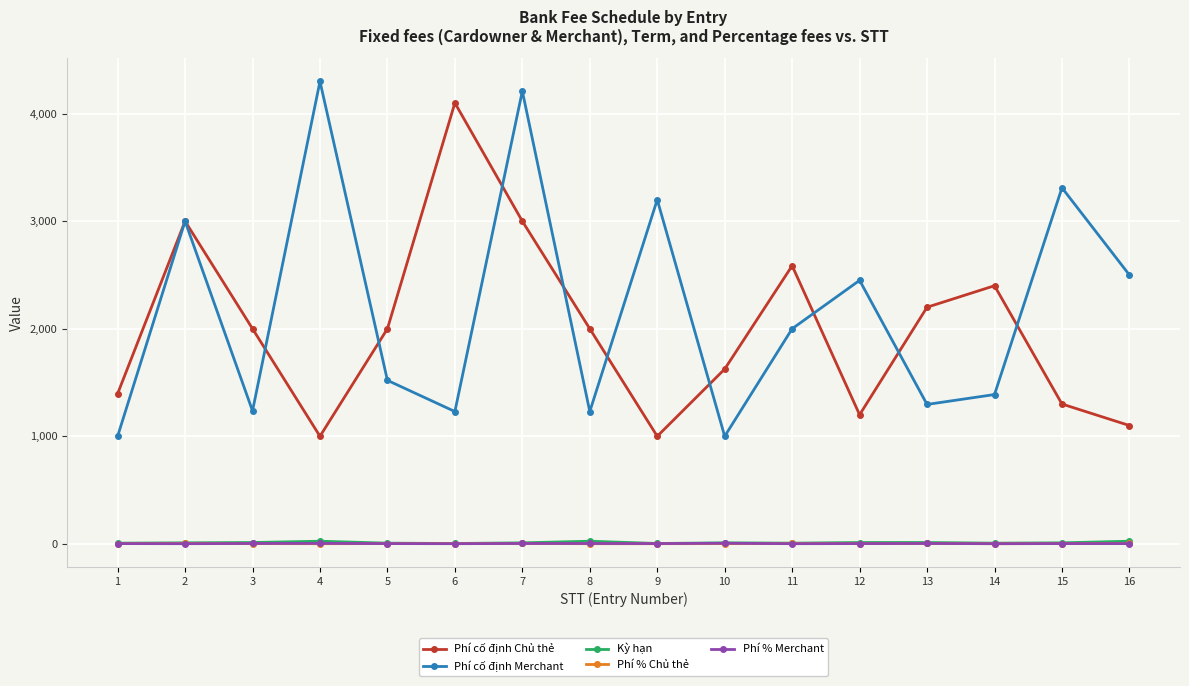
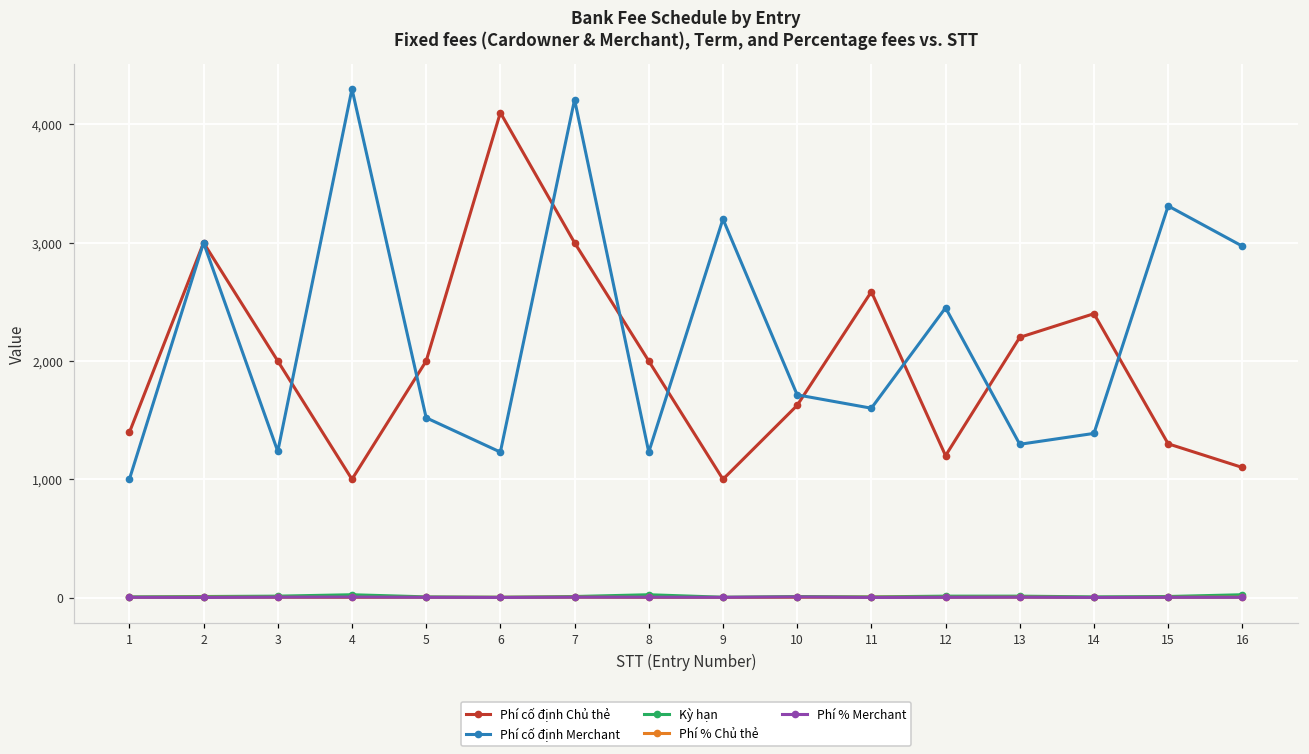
  {
    "Phí cố định Chủ thẻ": {
      "1": "1,400",
      "3": "2,000",
      "4": "1,000",
      "5": "2,000",
      "6": "4,100",
      "7": "3,000",
      "8": "2,000",
      "9": "1,000",
      "10": "1,630",
      "11": "2,590",
      "12": "1,200",
      "13": "2,200",
      "14": "2,400",
      "15": "1,300",
      "16": "1,100"
    },
    "Phí cố định Merchant": {
      "1": "1,000",
      "3": "1,240",
      "4": "4,300",
      "5": "1,520",
      "6": "1,230",
      "7": "4,210",
      "8": "1,230",
      "9": "3,200",
-     "10": "1,000",
-     "11": "2,000",
+     "10": "1,710",
+     "11": "1,600",
      "12": "2,450",
      "13": "1,300",
      "14": "1,390",
      "15": "3,310",
-     "16": "2,500"
+     "16": "2,970"
    }
  }
